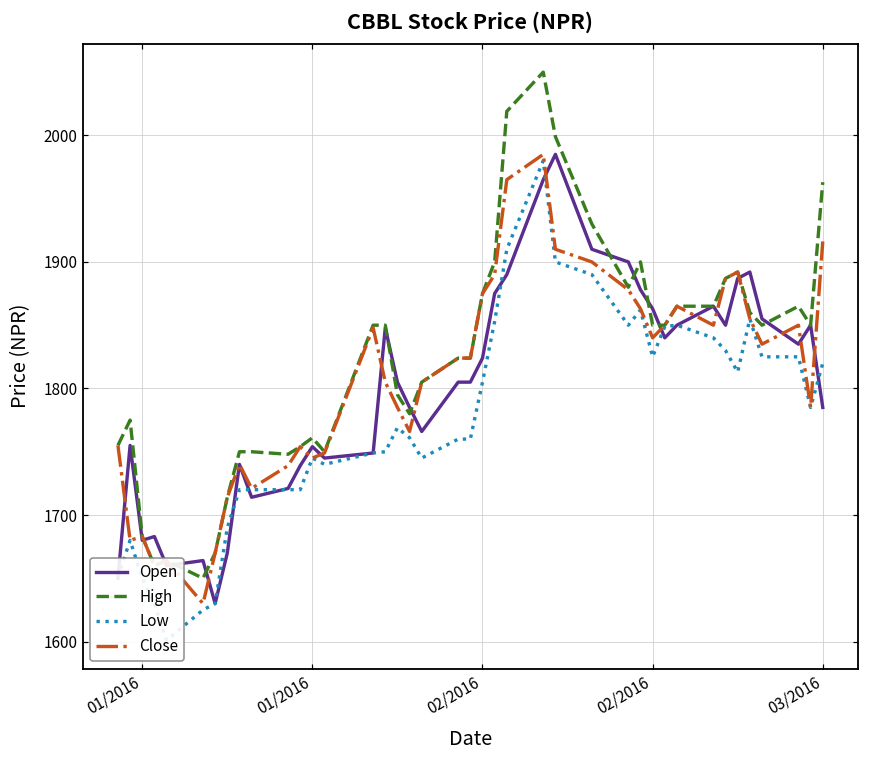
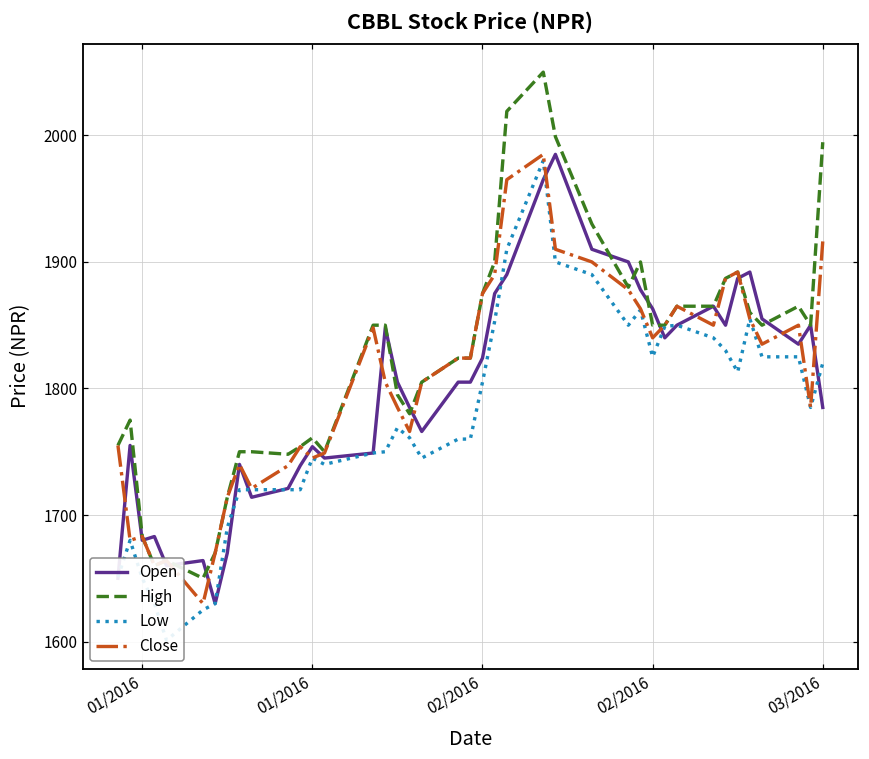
  {
    "Open": {
      "03/2016": 1785
    },
    "High": {
-     "03/2016": 1963
+     "03/2016": 1995
    },
    "Low": {
      "03/2016": 1820
    },
    "Close": {
      "03/2016": 1916
    }
  }
